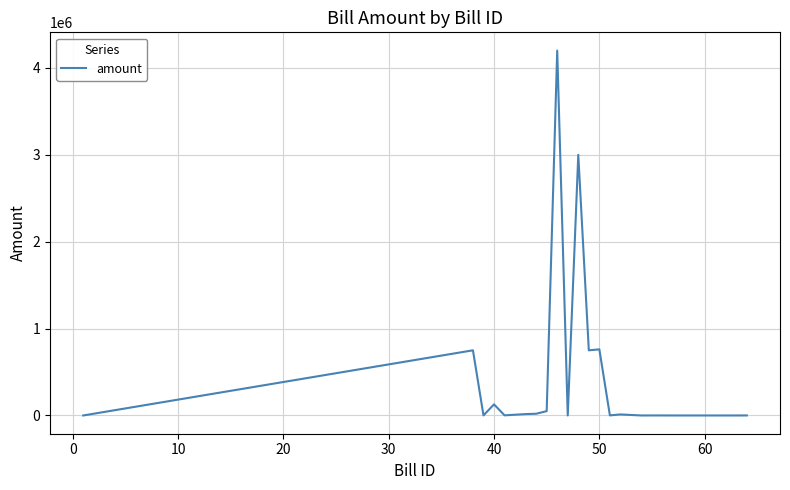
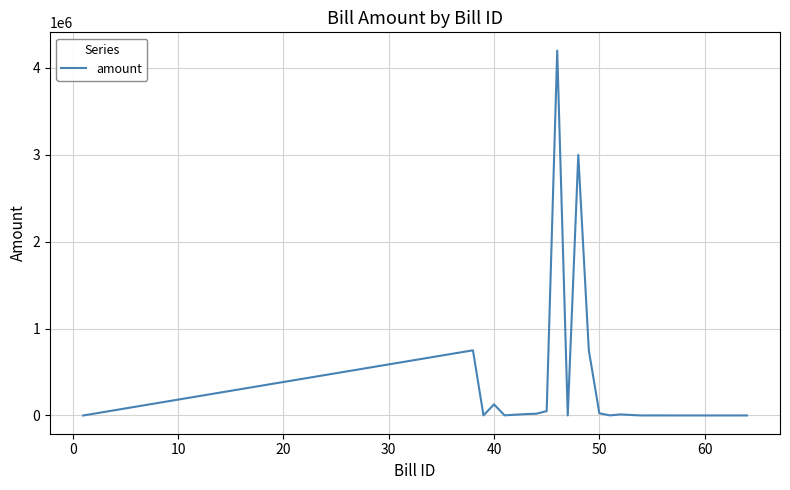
  {
    "40": 100000,
-   "50": 800000,
+   "50": 0,
    "60": 0
  }
